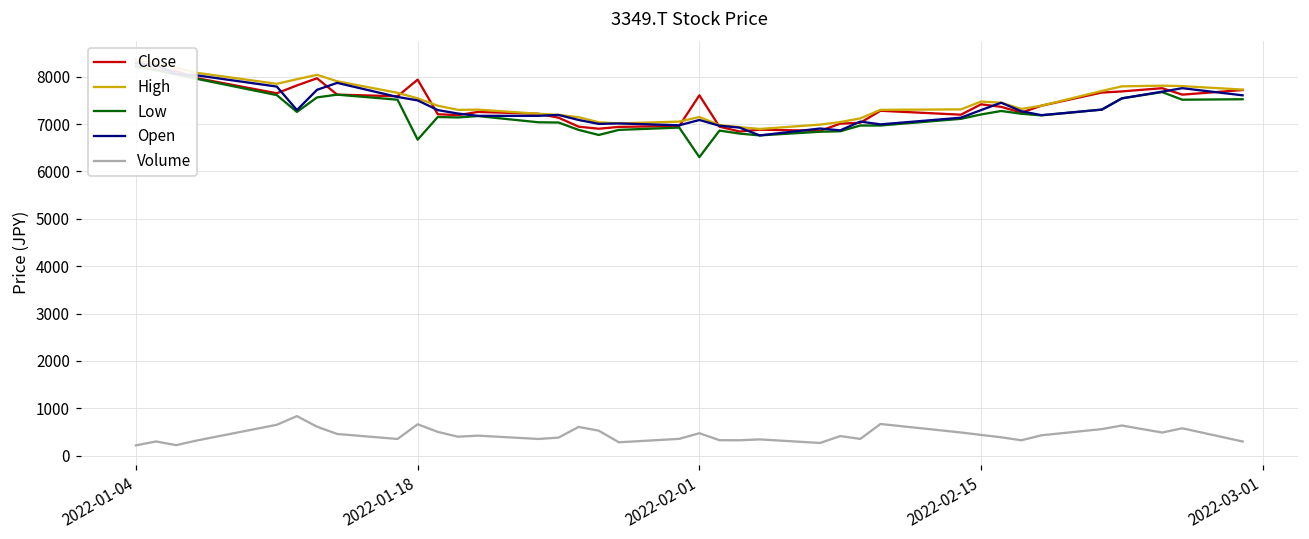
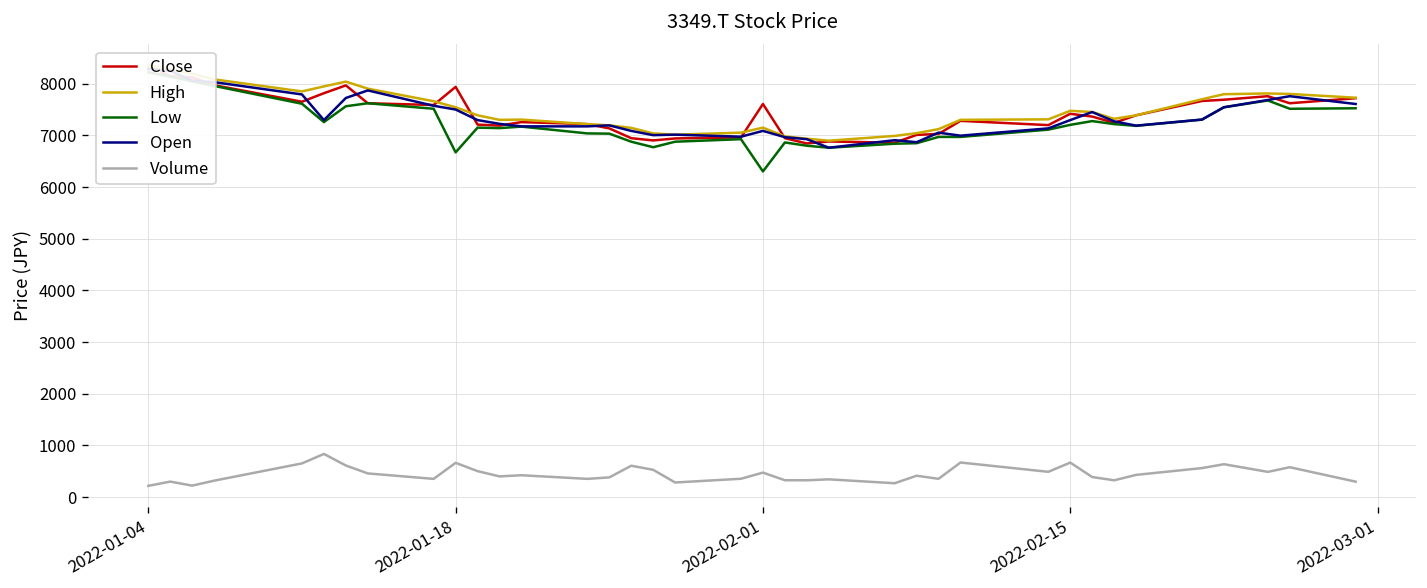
  {
    "Close": {
      "2022-01-18": 7900,
      "2022-02-01": 7600
    },
    "High": {
      "2022-02-01": 7100
    },
    "Low": {
      "2022-01-18": 6700,
      "2022-02-01": 6300,
      "2022-02-15": 7200
    },
    "Open": {
      "2022-02-01": 7100,
      "2022-02-15": 7300
    },
    "Volume": {
      "2022-01-04": 200,
      "2022-01-18": 700,
      "2022-02-01": 500,
-     "2022-02-15": 400
+     "2022-02-15": 700
    }
  }
